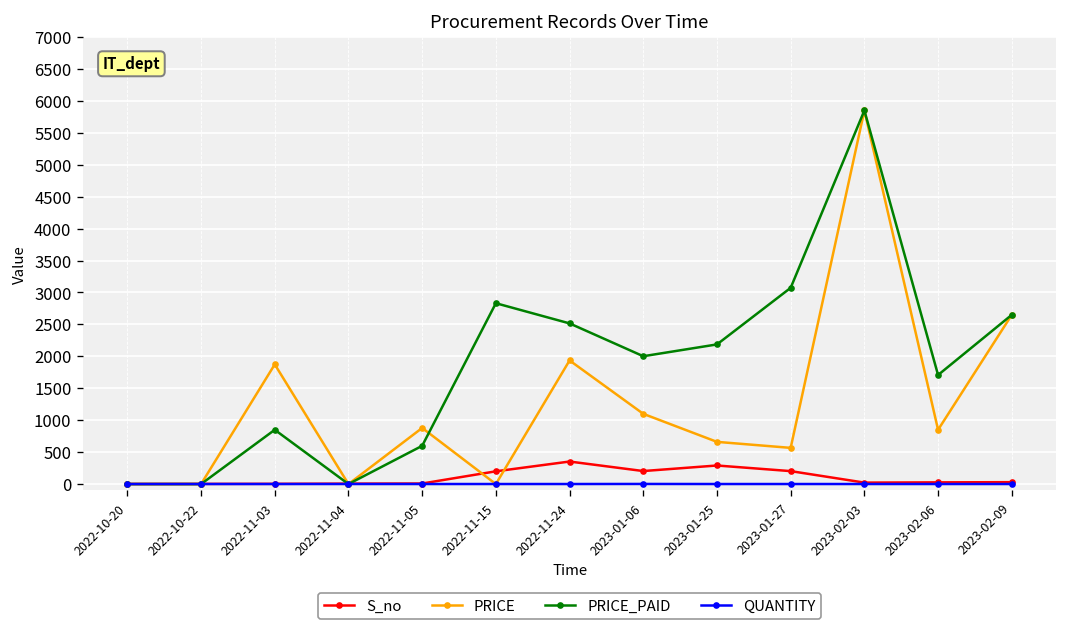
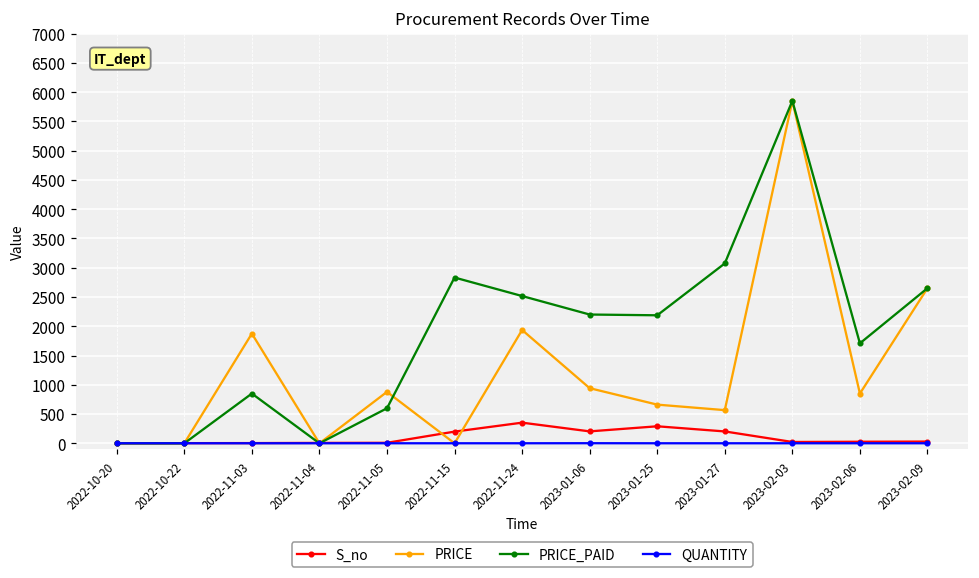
  {
    "S_no": {
      "2022-11-15": 200,
      "2022-11-24": 400,
      "2023-01-06": 200,
      "2023-01-25": 300,
      "2023-01-27": 200
    },
    "PRICE": {
      "2022-11-03": 1900,
      "2022-11-05": 900,
      "2022-11-24": 1900,
-     "2023-01-06": 1100,
+     "2023-01-06": 900,
      "2023-01-25": 700,
      "2023-01-27": 600,
      "2023-02-06": 900
    },
    "PRICE_PAID": {
      "2022-11-03": 900,
      "2022-11-05": 600,
      "2022-11-15": 2800,
      "2022-11-24": 2500,
-     "2023-01-06": 2000,
+     "2023-01-06": 2200,
      "2023-01-25": 2200,
      "2023-01-27": 3100,
      "2023-02-06": 1700
    },
    "QUANTITY": {
      "2022-11-24": 0,
      "2023-01-06": 0,
      "2023-01-25": 0,
      "2023-01-27": 0
    }
  }
